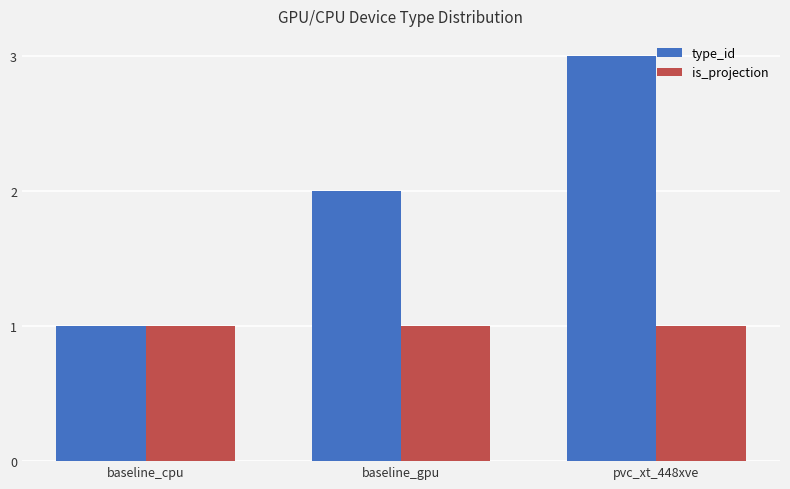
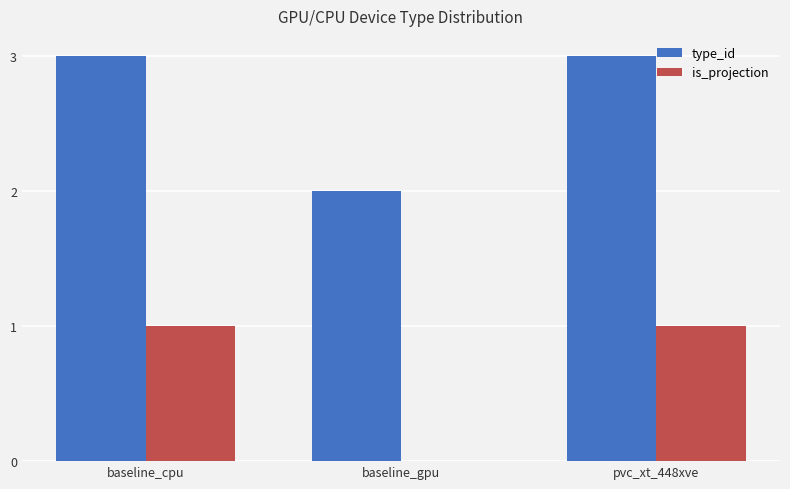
  {
    "type_id": {
-     "baseline_cpu": 1,
+     "baseline_cpu": 3,
      "baseline_gpu": 2,
      "pvc_xt_448xve": 3
    },
    "is_projection": {
      "baseline_cpu": 1,
-     "baseline_gpu": 1,
+     "baseline_gpu": 0,
      "pvc_xt_448xve": 1
    }
  }
